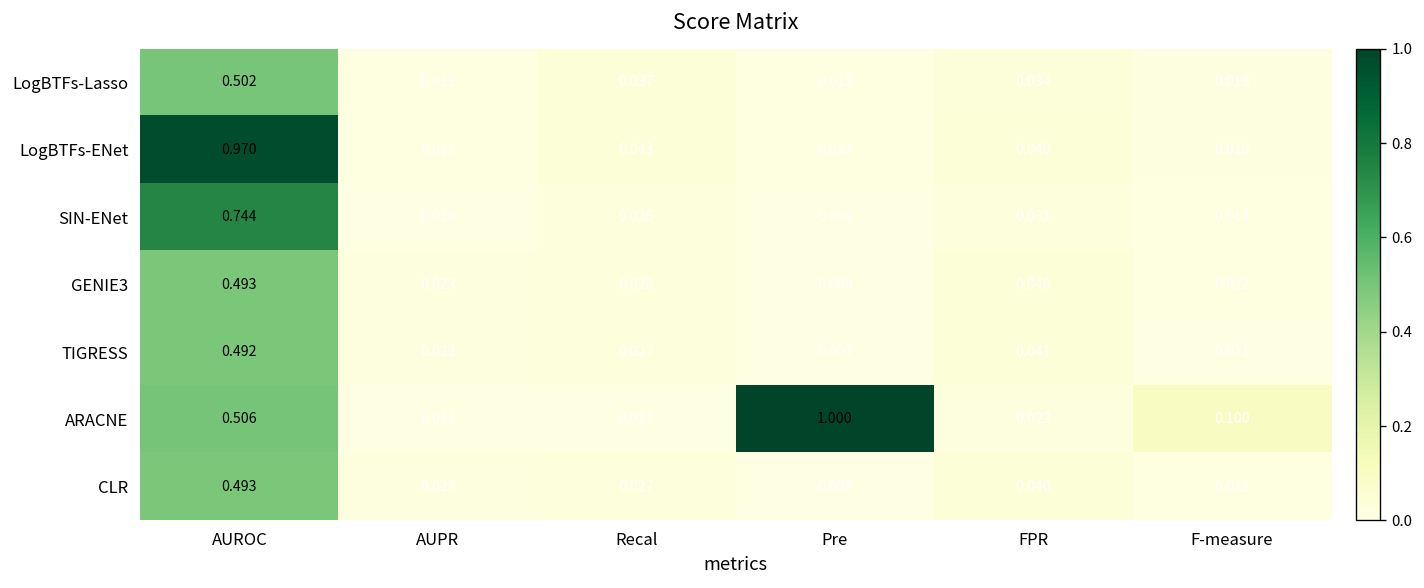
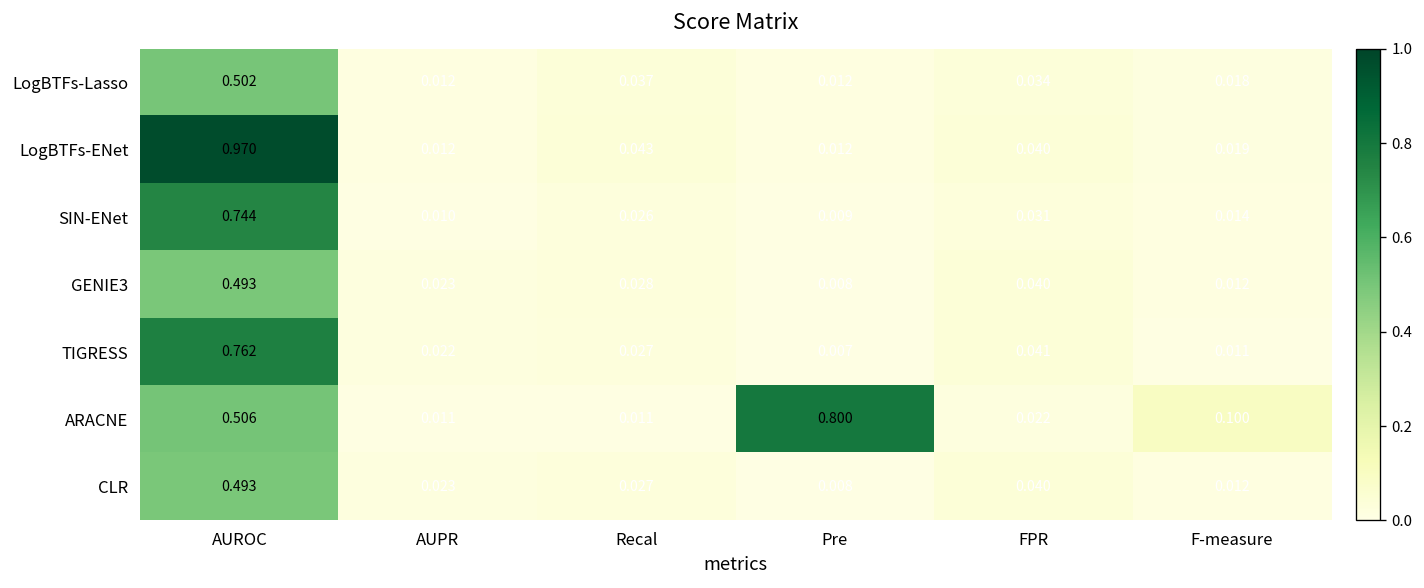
  {
    "LogBTFs-Lasso": {
      "AUROC": 0.502
    },
    "LogBTFs-ENet": {
      "AUROC": 0.970
    },
    "SIN-ENet": {
      "AUROC": 0.744
    },
    "GENIE3": {
      "AUROC": 0.493
    },
    "TIGRESS": {
-     "AUROC": 0.492
+     "AUROC": 0.762
    },
    "ARACNE": {
      "AUROC": 0.506,
-     "Pre": 1.000,
+     "Pre": 0.800,
      "F-measure": 0.100
    },
    "CLR": {
      "AUROC": 0.493
    }
  }
